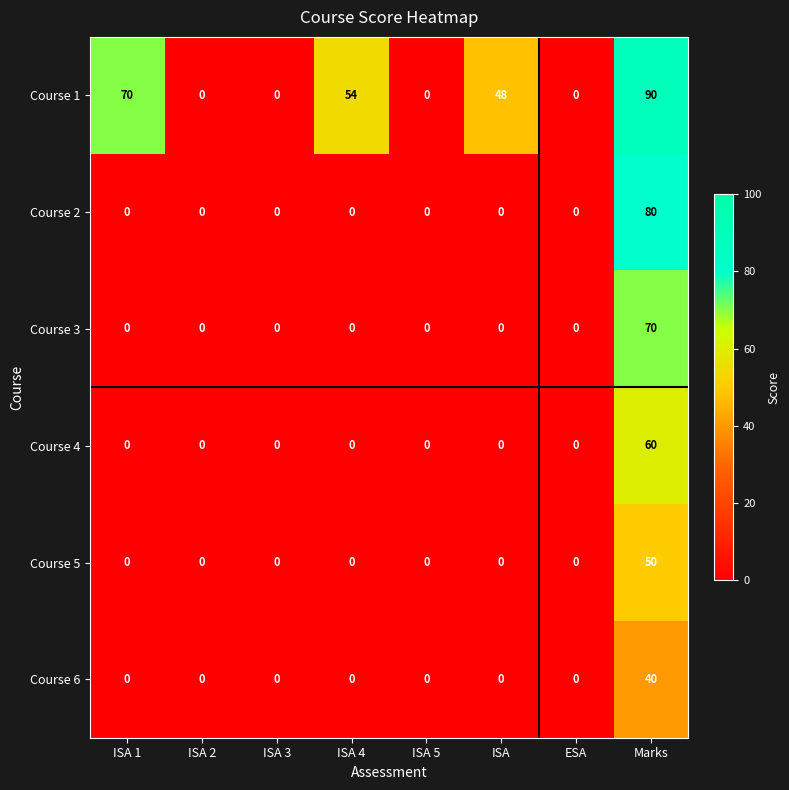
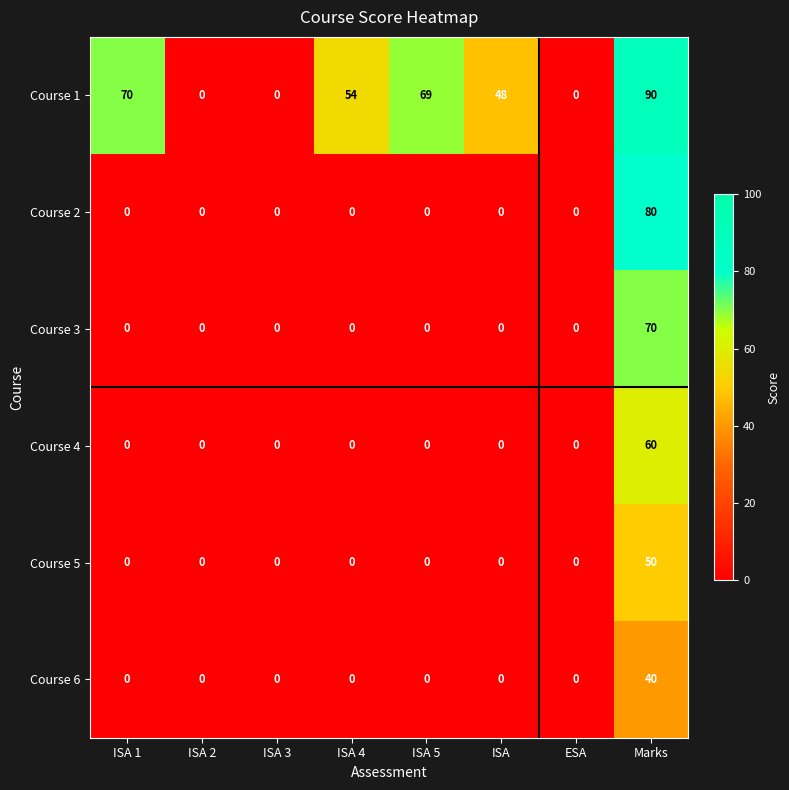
  {
    "Course 1": {
      "ISA 1": 70,
      "ISA 2": 0,
      "ISA 3": 0,
      "ISA 4": 54,
-     "ISA 5": 0,
+     "ISA 5": 69,
      "ISA": 48,
      "ESA": 0,
      "Marks": 90
    },
    "Course 2": {
      "ISA 1": 0,
      "ISA 2": 0,
      "ISA 3": 0,
      "ISA 4": 0,
      "ISA 5": 0,
      "ISA": 0,
      "ESA": 0,
      "Marks": 80
    },
    "Course 3": {
      "ISA 1": 0,
      "ISA 2": 0,
      "ISA 3": 0,
      "ISA 4": 0,
      "ISA 5": 0,
      "ISA": 0,
      "ESA": 0,
      "Marks": 70
    },
    "Course 4": {
      "ISA 1": 0,
      "ISA 2": 0,
      "ISA 3": 0,
      "ISA 4": 0,
      "ISA 5": 0,
      "ISA": 0,
      "ESA": 0,
      "Marks": 60
    },
    "Course 5": {
      "ISA 1": 0,
      "ISA 2": 0,
      "ISA 3": 0,
      "ISA 4": 0,
      "ISA 5": 0,
      "ISA": 0,
      "ESA": 0,
      "Marks": 50
    },
    "Course 6": {
      "ISA 1": 0,
      "ISA 2": 0,
      "ISA 3": 0,
      "ISA 4": 0,
      "ISA 5": 0,
      "ISA": 0,
      "ESA": 0,
      "Marks": 40
    }
  }
